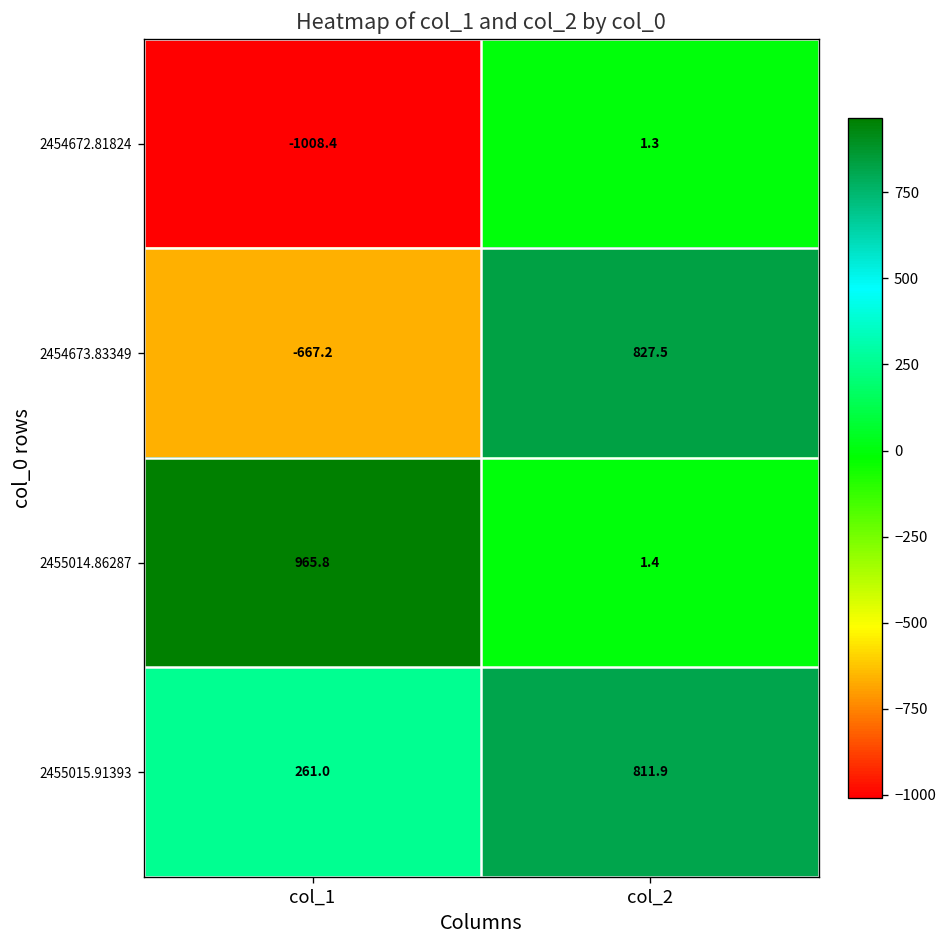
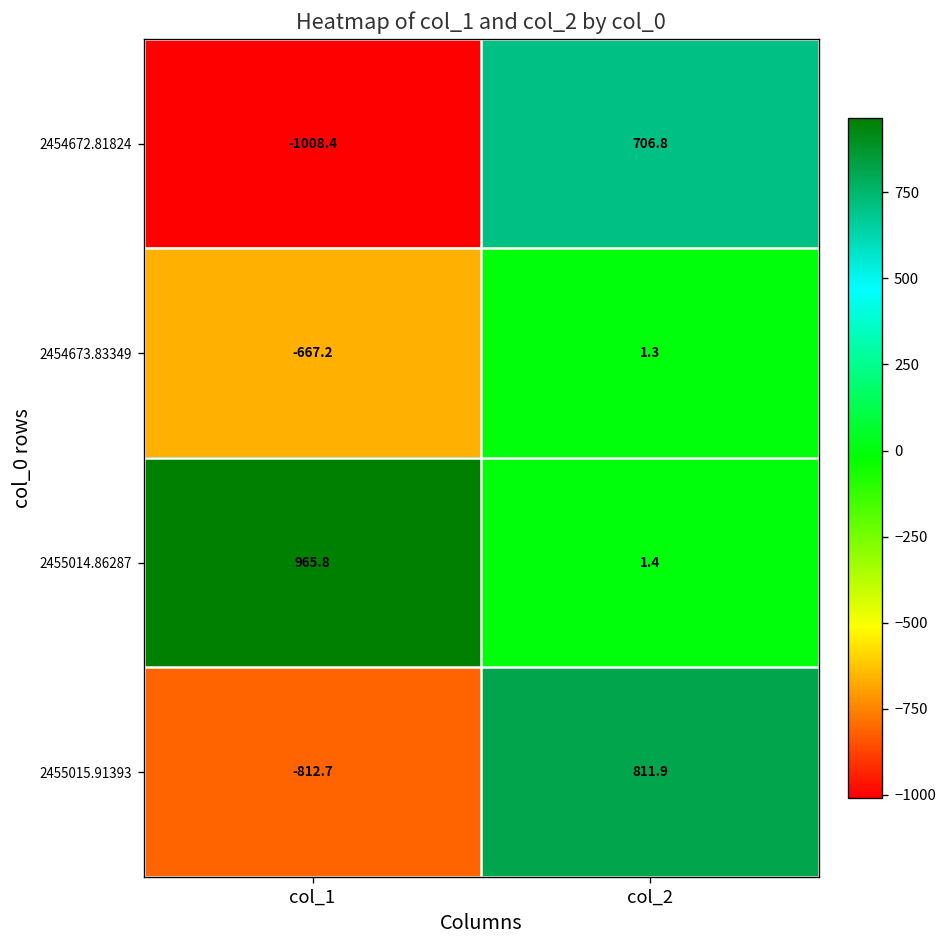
  {
    "2454672.81824": {
      "col_1": -1008.4,
-     "col_2": 1.3
+     "col_2": 706.8
    },
    "2454673.83349": {
      "col_1": -667.2,
-     "col_2": 827.5
+     "col_2": 1.3
    },
    "2455014.86287": {
      "col_1": 965.8,
      "col_2": 1.4
    },
    "2455015.91393": {
-     "col_1": 261.0,
+     "col_1": -812.7,
      "col_2": 811.9
    }
  }
